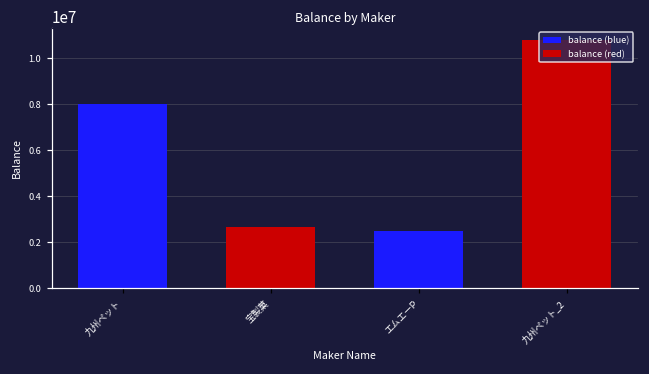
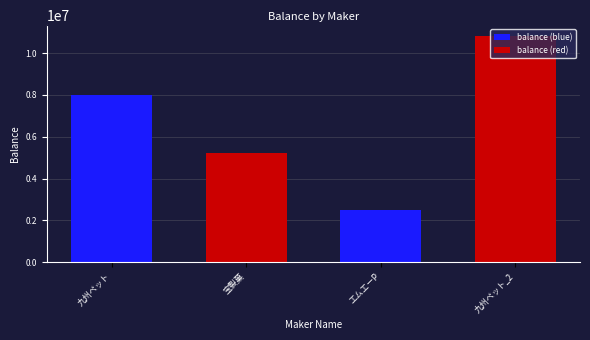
  {
    "九州ペット": 8000000,
-   "宝製菓": 2700000,
+   "宝製菓": 5200000,
    "エムエーP": 2500000
  }
